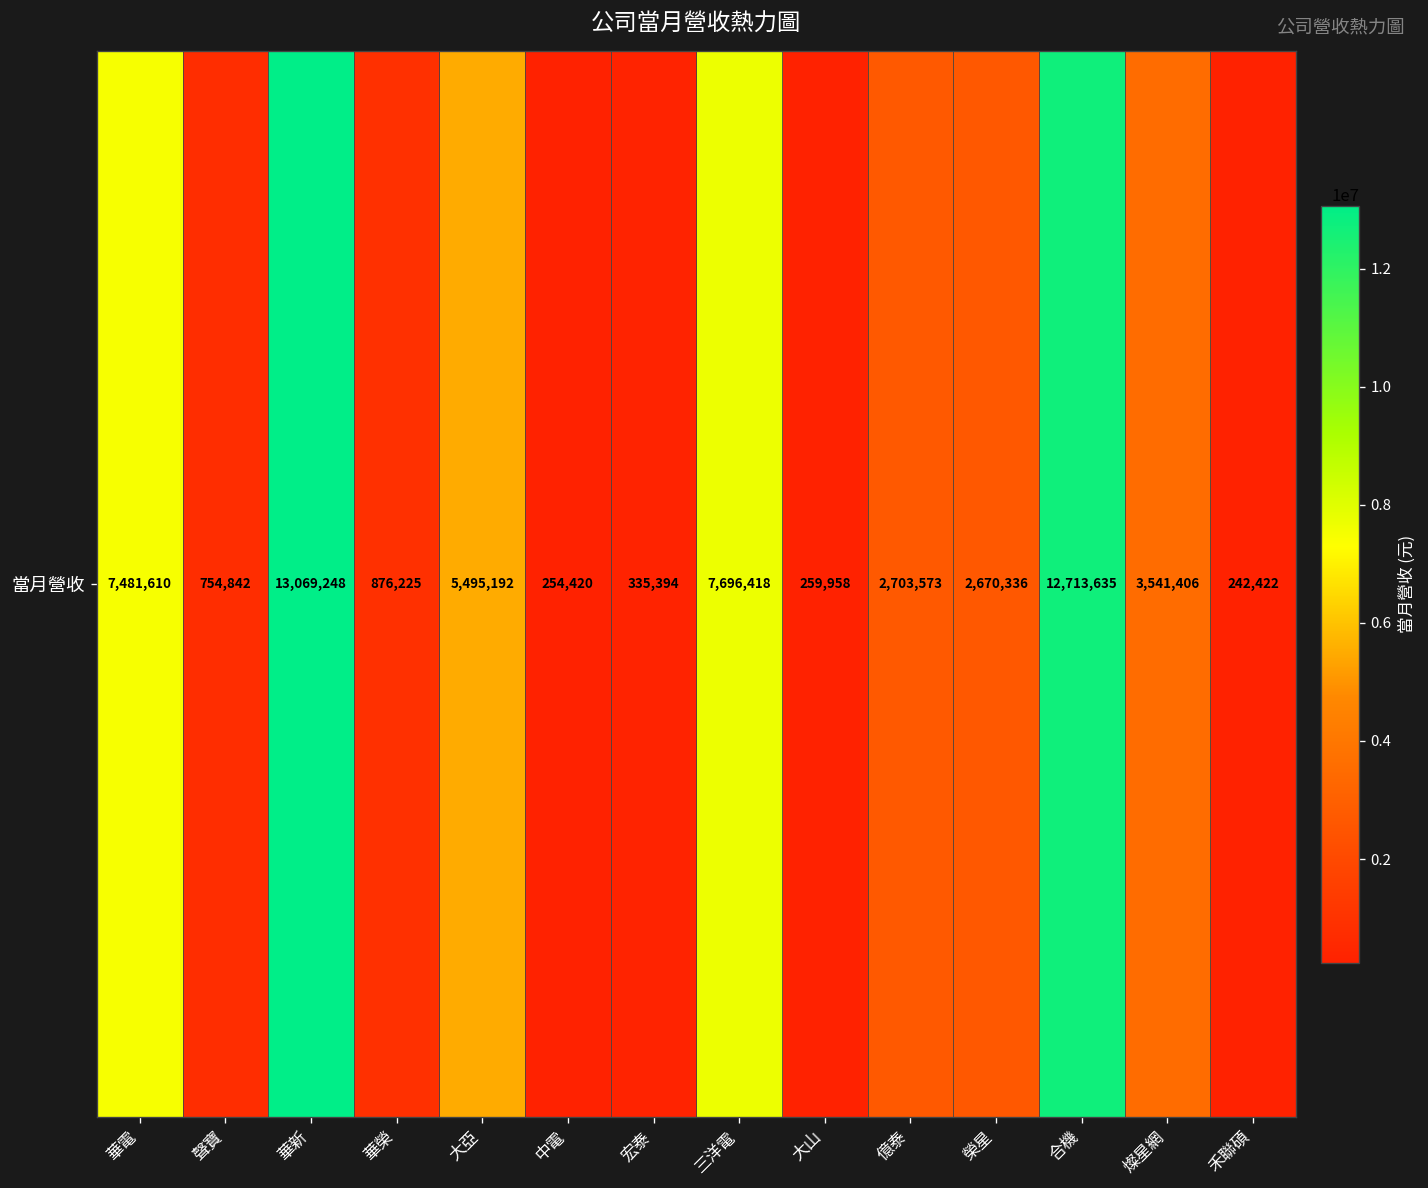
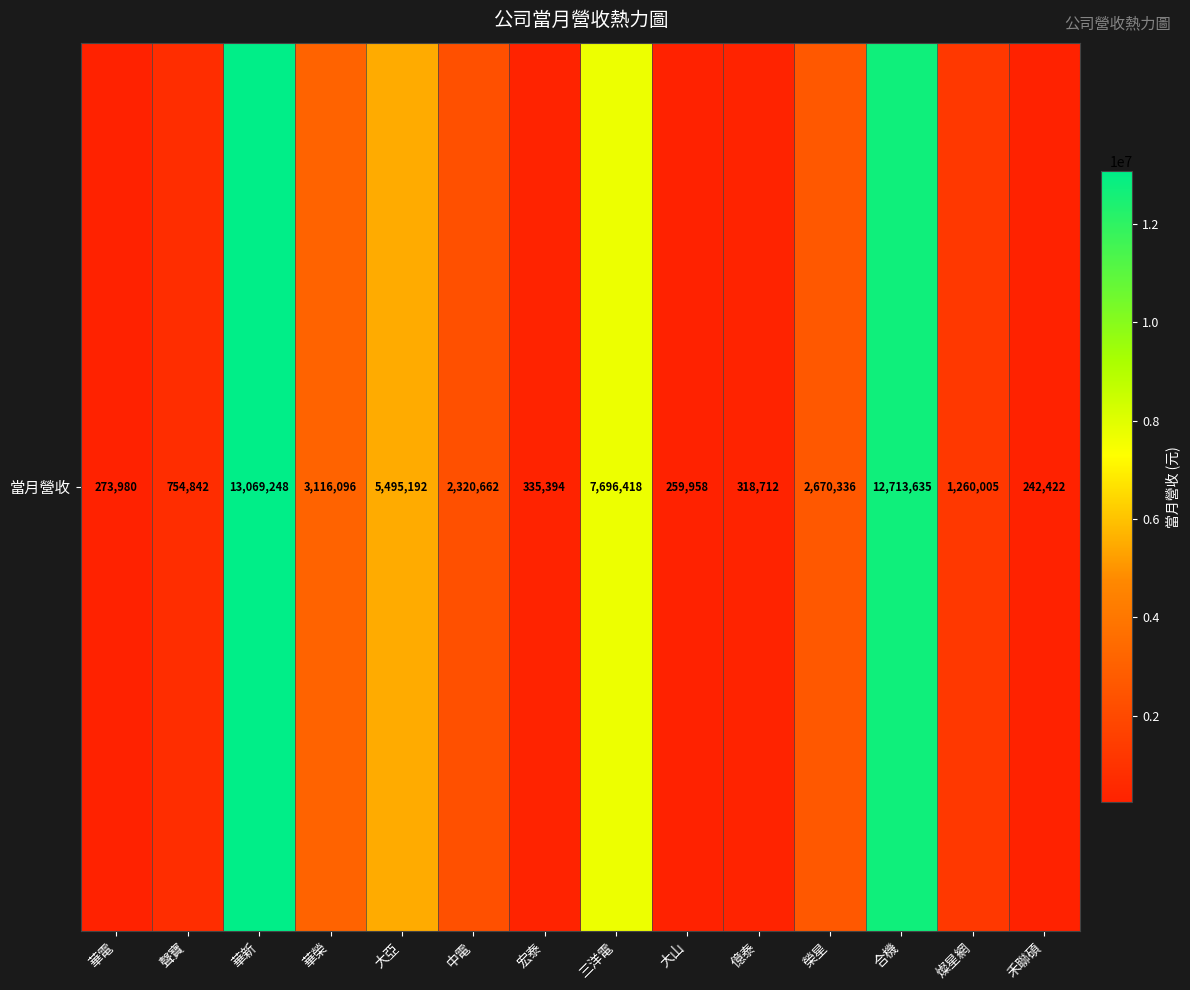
  {
    "當月營收": {
-     "華電": "7,481,610",
+     "華電": "273,980",
      "聲寶": "754,842",
      "華新": "13,069,248",
-     "華榮": "876,225",
+     "華榮": "3,116,096",
      "大亞": "5,495,192",
-     "中電": "254,420",
+     "中電": "2,320,662",
      "宏泰": "335,394",
      "三洋電": "7,696,418",
      "大山": "259,958",
-     "億泰": "2,703,573",
+     "億泰": "318,712",
      "榮星": "2,670,336",
      "合機": "12,713,635",
-     "燦星網": "3,541,406",
+     "燦星網": "1,260,005",
      "禾聯碩": "242,422"
    }
  }
